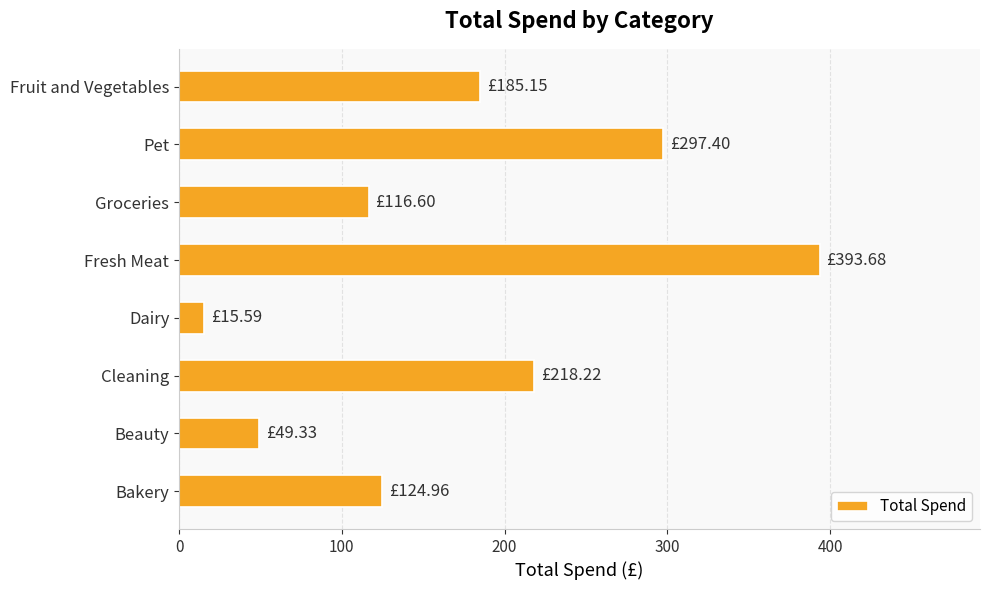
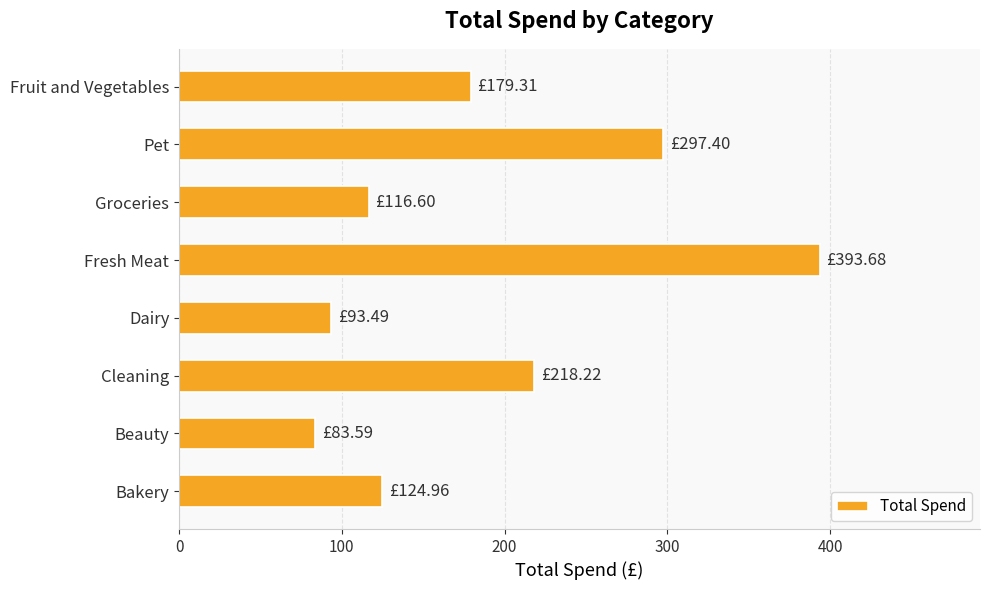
  {
-   "Fruit and Vegetables": "£185.15",
+   "Fruit and Vegetables": "£179.31",
    "Pet": "£297.40",
    "Groceries": "£116.60",
    "Fresh Meat": "£393.68",
-   "Dairy": "£15.59",
+   "Dairy": "£93.49",
    "Cleaning": "£218.22",
-   "Beauty": "£49.33",
+   "Beauty": "£83.59",
    "Bakery": "£124.96"
  }
